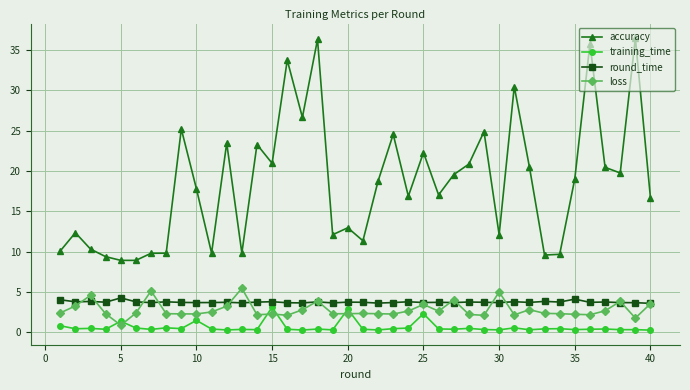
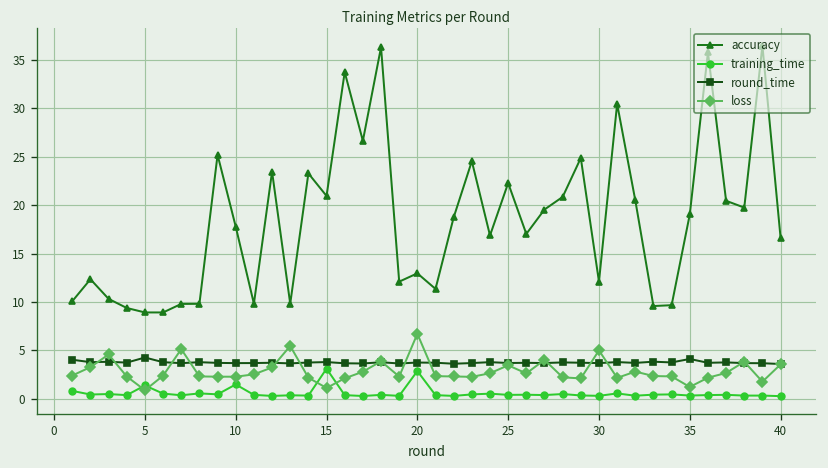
  {
    "training_time": {
      "5": 1,
      "10": 1,
      "15": 3,
      "20": 3,
-     "25": 2,
+     "25": 0,
      "30": 0,
      "35": 0,
      "40": 0
    },
    "loss": {
      "5": 1,
      "10": 2,
-     "15": 2,
-     "20": 2,
+     "15": 1,
+     "20": 7,
      "30": 5,
-     "35": 2
+     "35": 1
    }
  }
